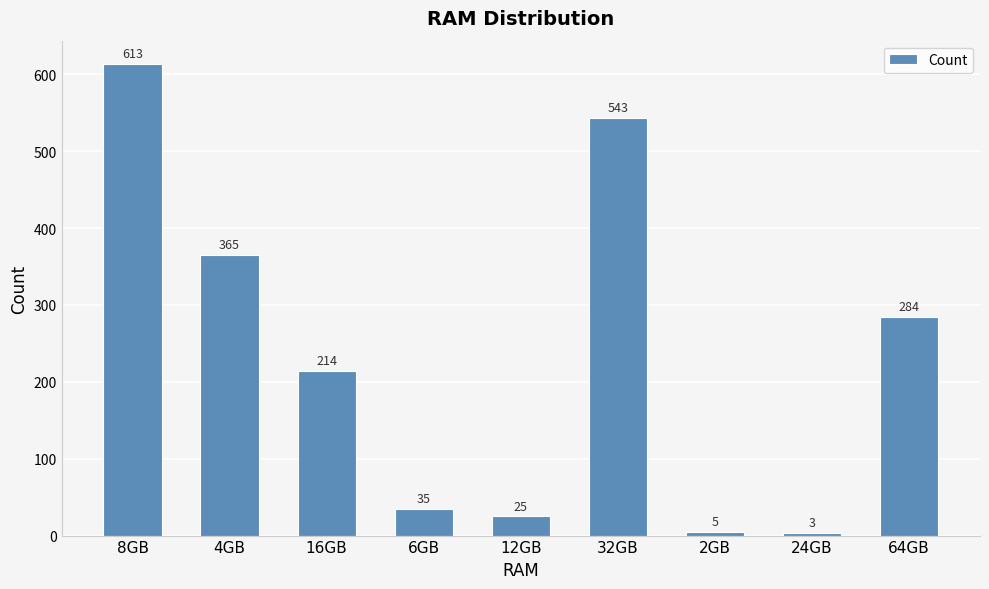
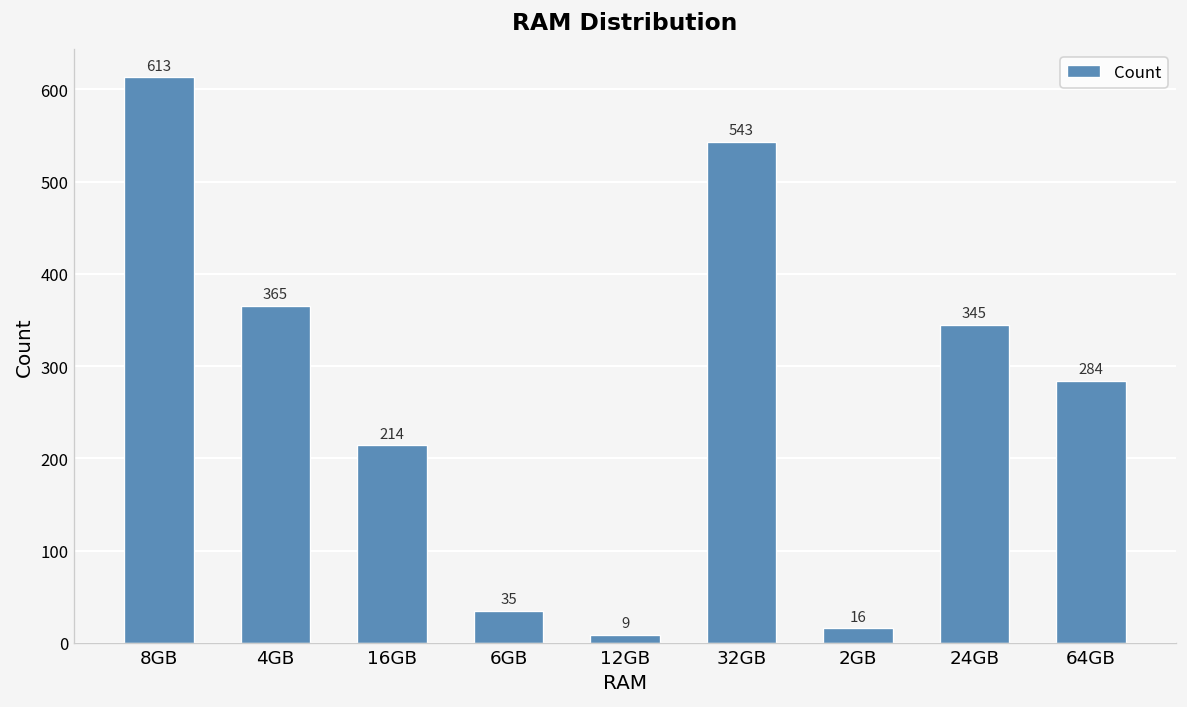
  {
    "8GB": 613,
    "4GB": 365,
    "16GB": 214,
    "6GB": 35,
-   "12GB": 25,
+   "12GB": 9,
    "32GB": 543,
-   "2GB": 5,
-   "24GB": 3,
+   "2GB": 16,
+   "24GB": 345,
    "64GB": 284
  }
